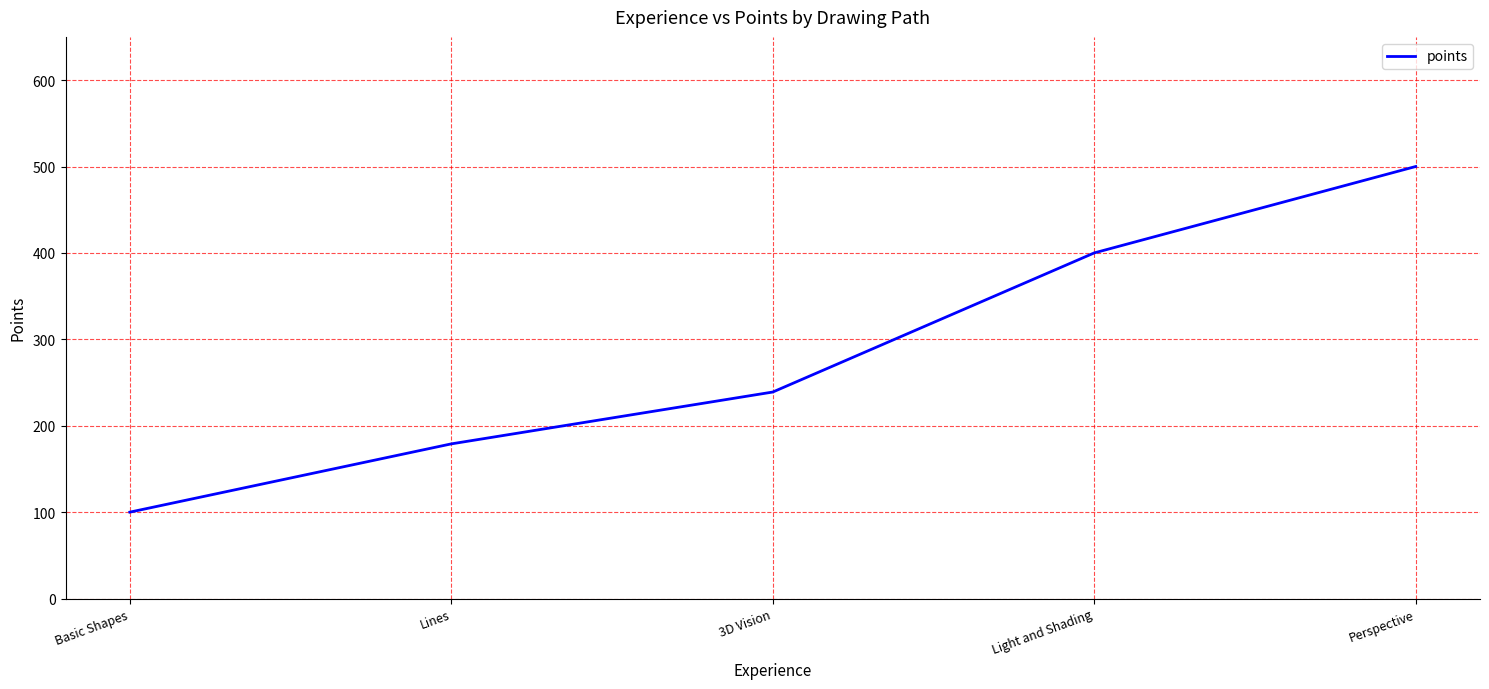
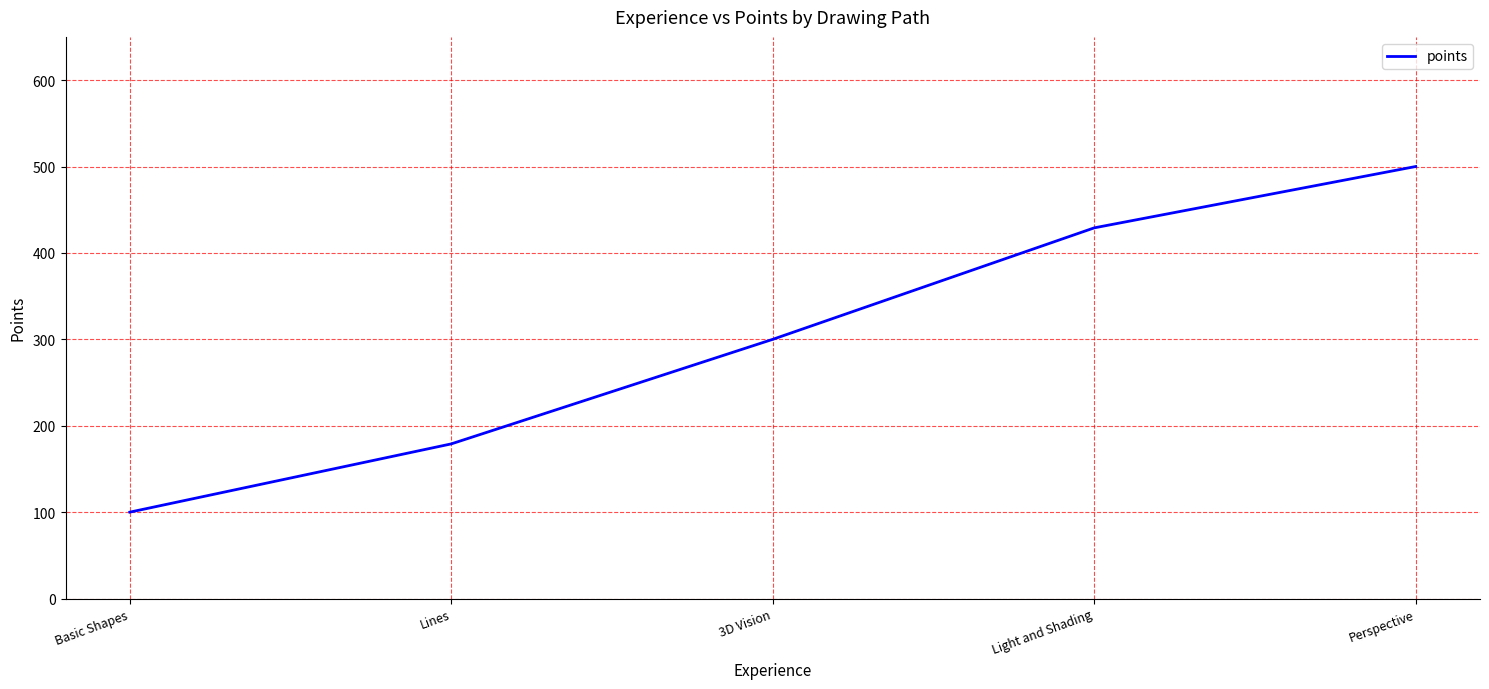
  {
    "Basic Shapes": 100,
    "Lines": 180,
-   "3D Vision": 240,
-   "Light and Shading": 400,
+   "3D Vision": 300,
+   "Light and Shading": 430,
    "Perspective": 500
  }
